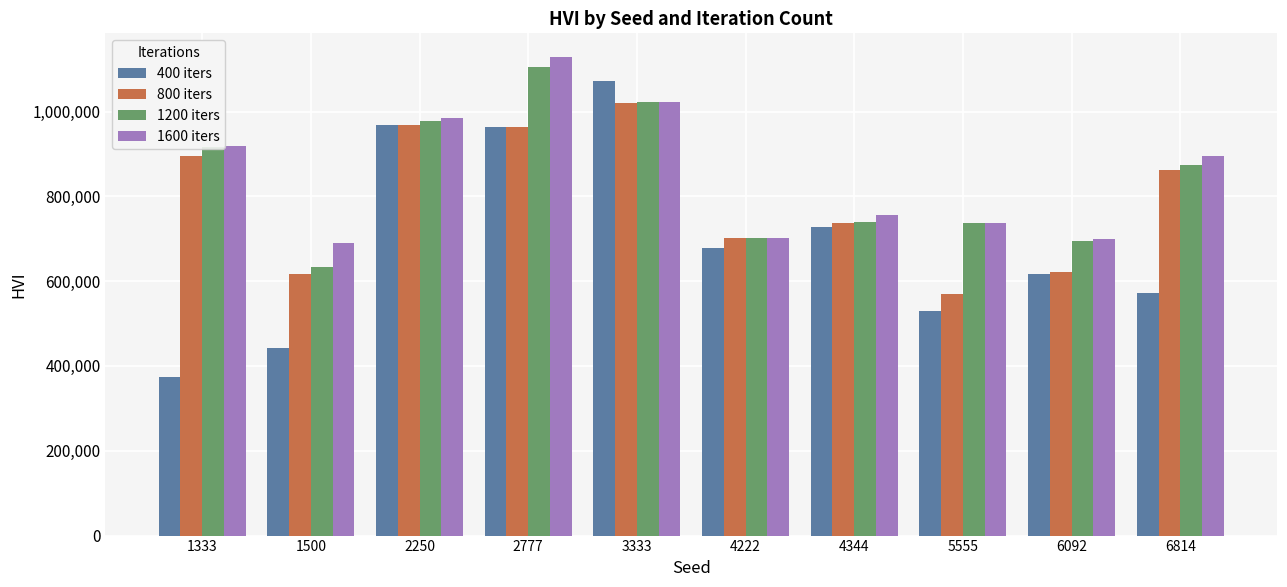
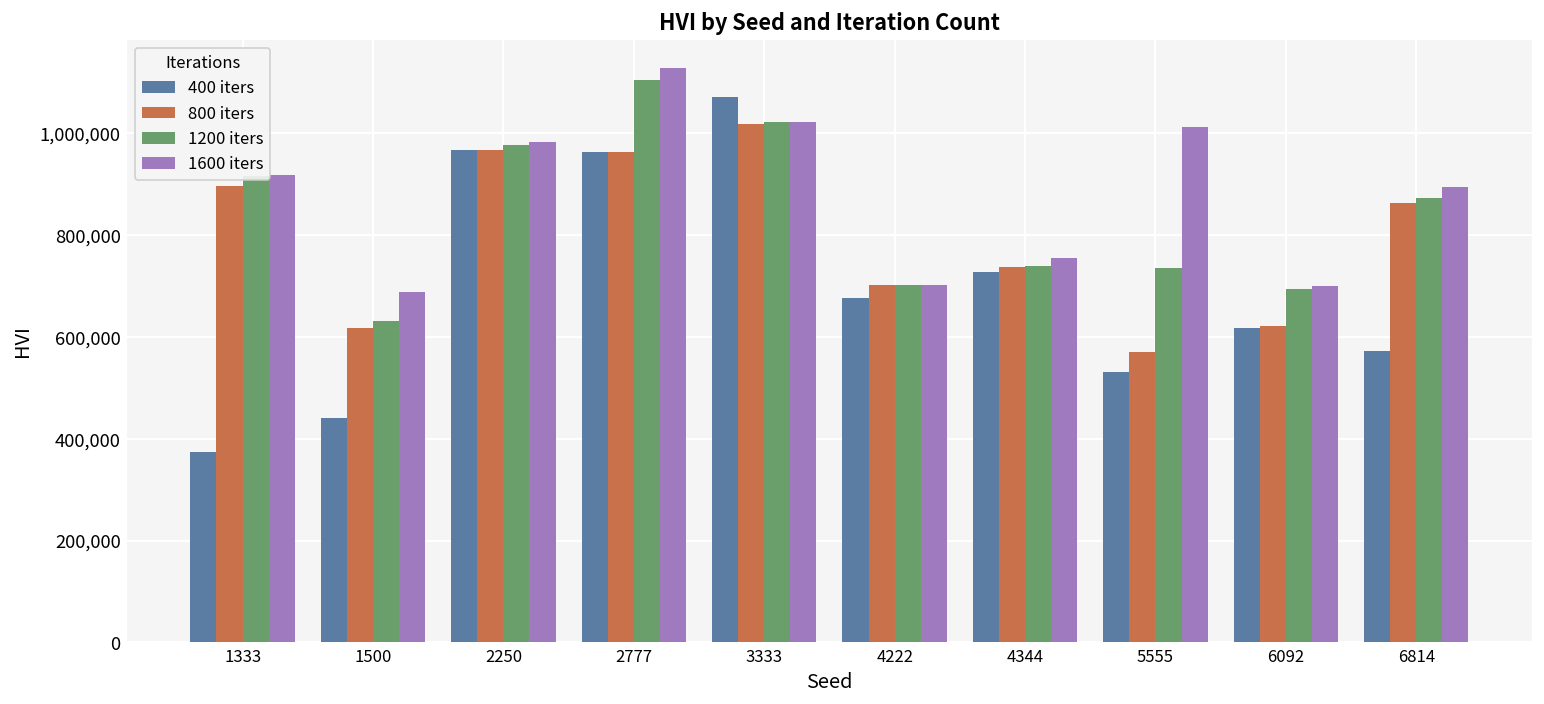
  {
    "400 iters": {
      "1333": "370,000",
      "1500": "440,000",
      "2250": "970,000",
      "2777": "960,000",
      "3333": "1,070,000",
      "4222": "680,000",
      "4344": "730,000",
      "5555": "530,000",
      "6092": "620,000",
      "6814": "570,000"
    },
    "800 iters": {
      "1333": "900,000",
      "1500": "620,000",
      "2250": "970,000",
      "2777": "960,000",
      "3333": "1,020,000",
      "4222": "700,000",
      "4344": "740,000",
      "5555": "570,000",
      "6092": "620,000",
      "6814": "860,000"
    },
    "1200 iters": {
      "1500": "630,000",
      "2250": "980,000",
      "2777": "1,100,000",
      "3333": "1,020,000",
      "4222": "700,000",
      "4344": "740,000",
      "5555": "740,000",
      "6092": "700,000",
      "6814": "870,000"
    },
    "1600 iters": {
      "1333": "920,000",
      "1500": "690,000",
      "2250": "980,000",
      "2777": "1,130,000",
      "3333": "1,020,000",
      "4222": "700,000",
      "4344": "760,000",
-     "5555": "740,000",
+     "5555": "1,010,000",
      "6092": "700,000",
      "6814": "890,000"
    }
  }
